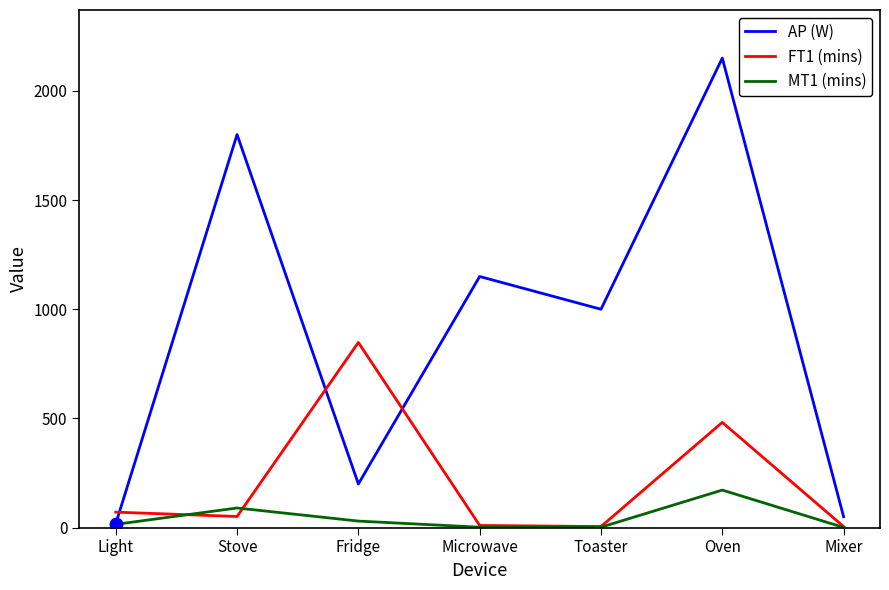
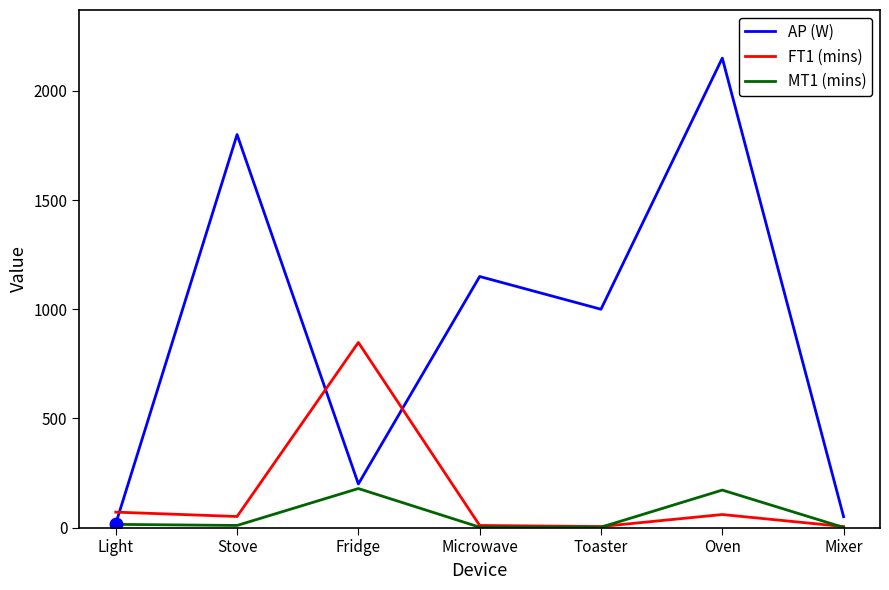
  {
    "FT1 (mins)": {
      "Light": 70,
      "Stove": 50,
      "Fridge": 850,
-     "Oven": 480
+     "Oven": 60
    },
    "MT1 (mins)": {
-     "Stove": 90,
-     "Fridge": 30,
+     "Stove": 10,
+     "Fridge": 180,
      "Oven": 170
    }
  }
